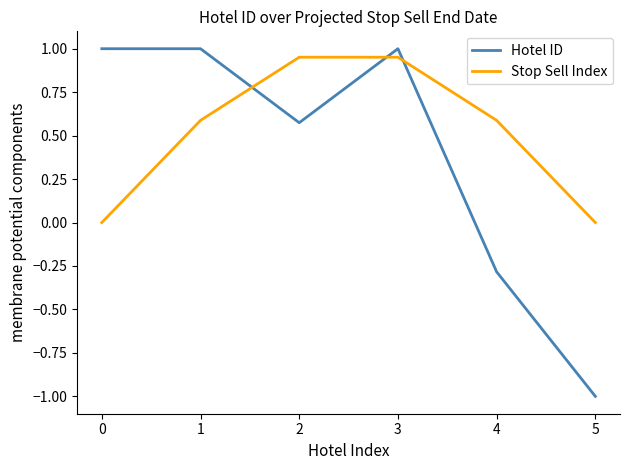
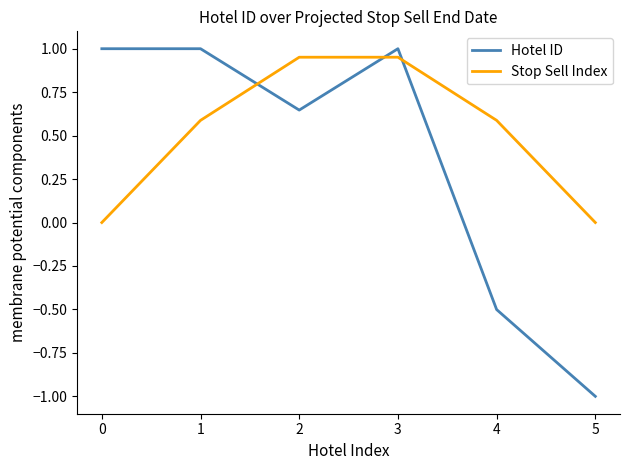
  {
    "Hotel ID": {
      "0": 1.00,
      "1": 1.00,
-     "2": 0.57,
+     "2": 0.65,
      "3": 1.00,
-     "4": -0.28,
+     "4": -0.50,
      "5": -1.00
    },
    "Stop Sell Index": {
      "0": 0.00,
      "1": 0.59,
      "2": 0.95,
      "3": 0.95,
      "4": 0.59,
      "5": 0.00
    }
  }
